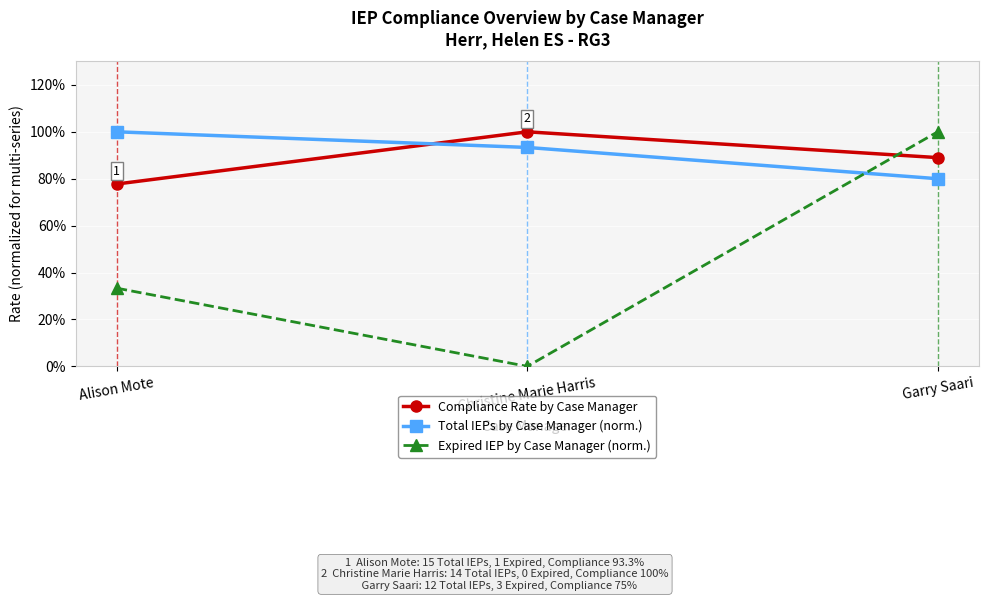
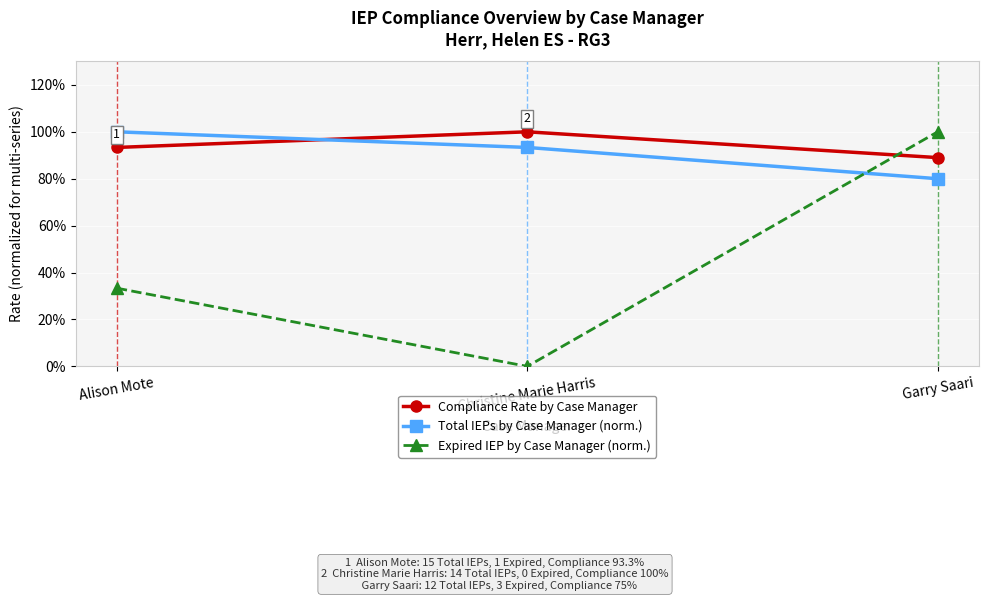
  {
    "Compliance Rate by Case Manager": {
-     "Alison Mote": "78%",
+     "Alison Mote": "93%",
      "Garry Saari": "89%"
    },
    "Total IEPs by Case Manager (norm.)": {
      "Christine Marie Harris": "93%",
      "Garry Saari": "80%"
    },
    "Expired IEP by Case Manager (norm.)": {
      "Alison Mote": "33%",
      "Christine Marie Harris": "0%",
      "Garry Saari": "100%"
    }
  }
